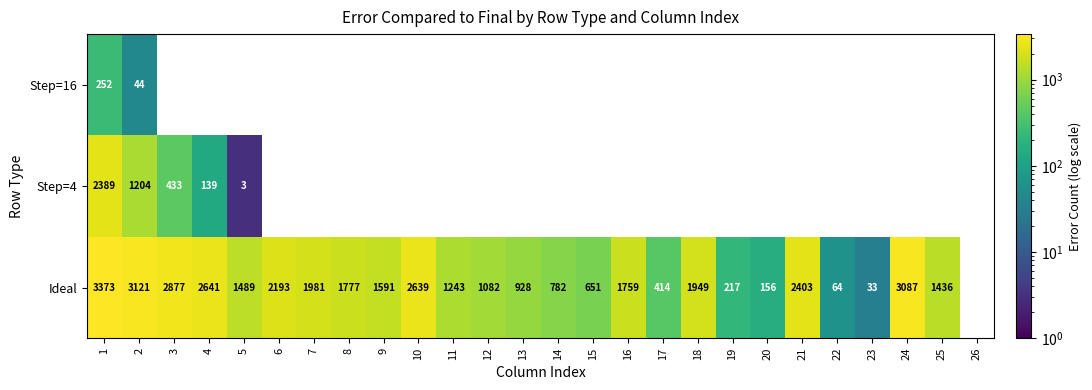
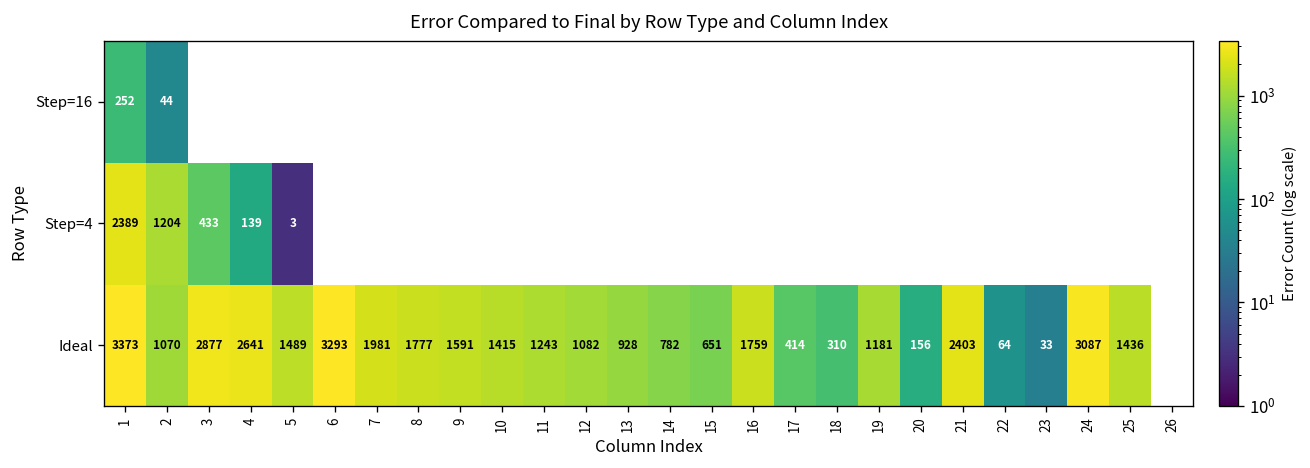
  {
    "Step=16": {
      "1": 252,
      "2": 44
    },
    "Step=4": {
      "1": 2389,
      "2": 1204,
      "3": 433,
      "4": 139,
      "5": 3
    },
    "Ideal": {
      "1": 3373,
-     "2": 3121,
+     "2": 1070,
      "3": 2877,
      "4": 2641,
      "5": 1489,
-     "6": 2193,
+     "6": 3293,
      "7": 1981,
      "8": 1777,
      "9": 1591,
-     "10": 2639,
+     "10": 1415,
      "11": 1243,
      "12": 1082,
      "13": 928,
      "14": 782,
      "15": 651,
      "16": 1759,
      "17": 414,
-     "18": 1949,
-     "19": 217,
+     "18": 310,
+     "19": 1181,
      "20": 156,
      "21": 2403,
      "22": 64,
      "23": 33,
      "24": 3087,
      "25": 1436
    }
  }
